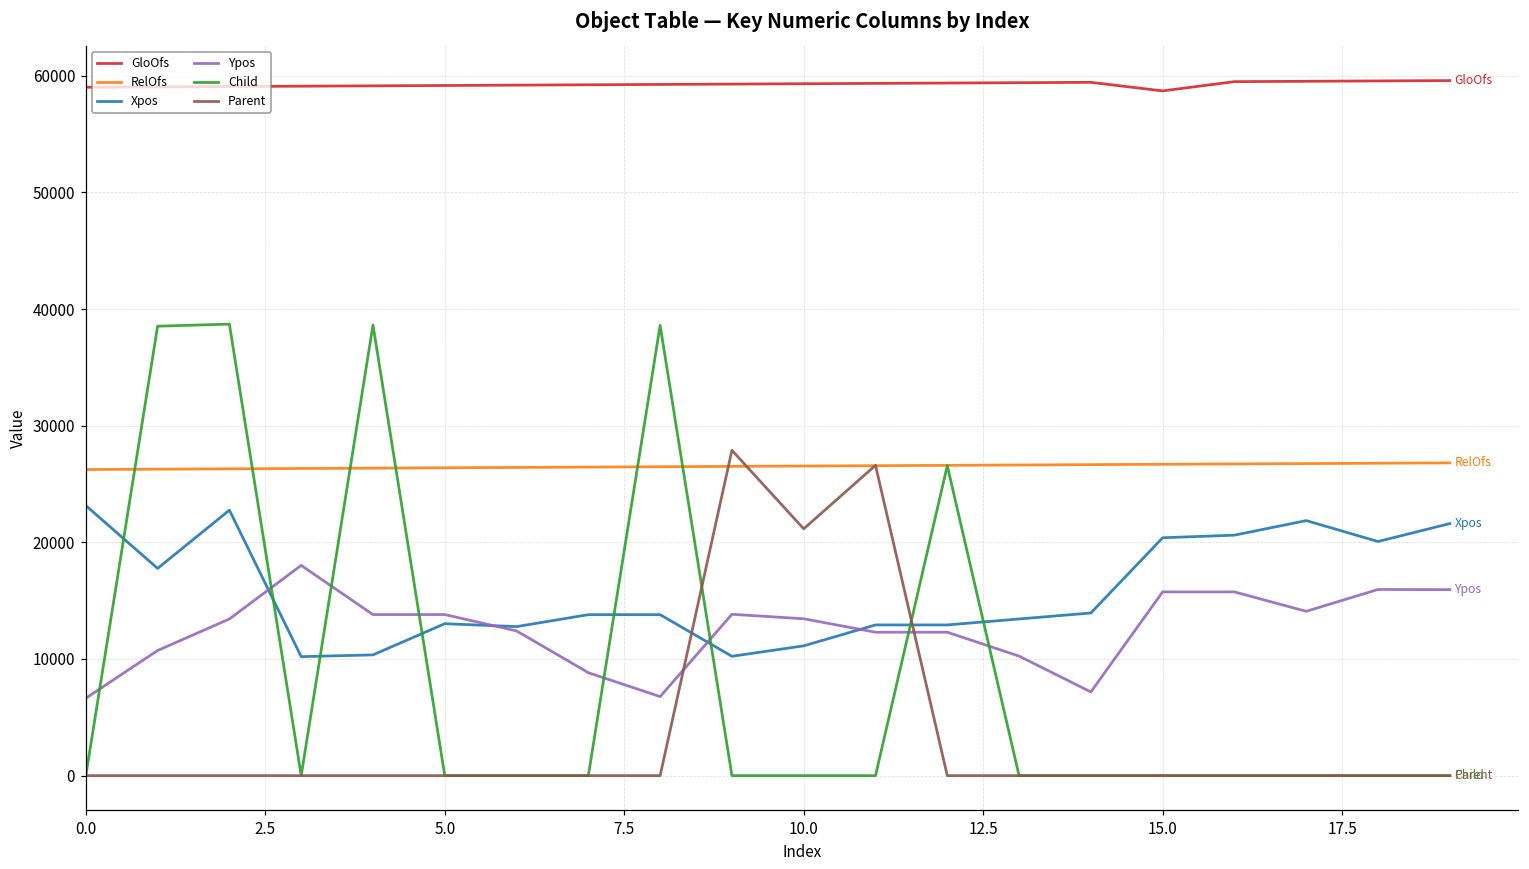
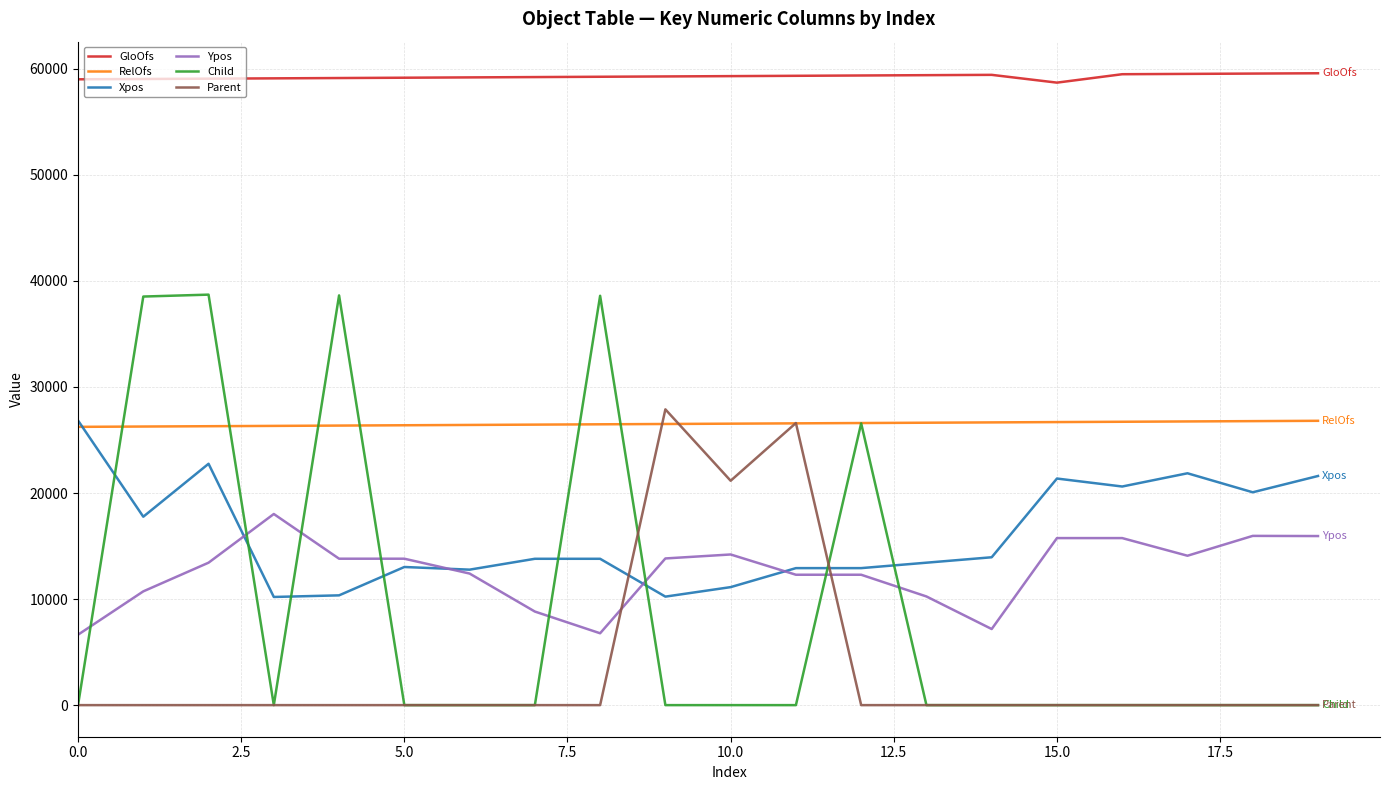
  {
    "GloOfs": {
      "0.0": 59000,
      "5.0": 59200,
      "10.0": 59300,
      "15.0": 58700
    },
    "RelOfs": {
      "0.0": 26200,
      "5.0": 26400,
      "10.0": 26500,
      "15.0": 26700
    },
    "Xpos": {
-     "0.0": 23200,
+     "0.0": 26800,
      "5.0": 13000,
      "10.0": 11100,
-     "15.0": 20400
+     "15.0": 21400
    },
    "Ypos": {
      "0.0": 6600,
      "5.0": 13800,
-     "10.0": 13400,
+     "10.0": 14200,
      "15.0": 15800
    },
    "Child": {
      "10.0": 0
    },
    "Parent": {
      "10.0": 21200
    }
  }
